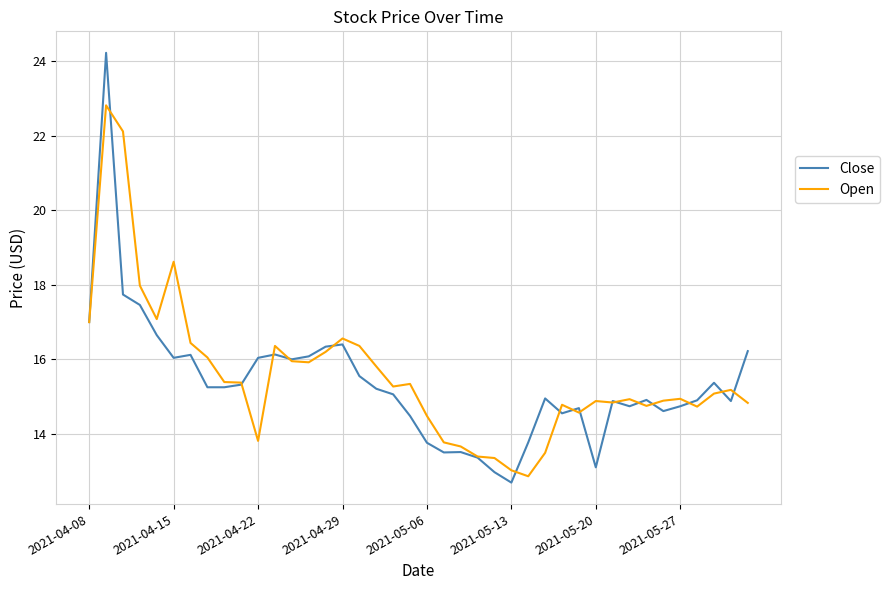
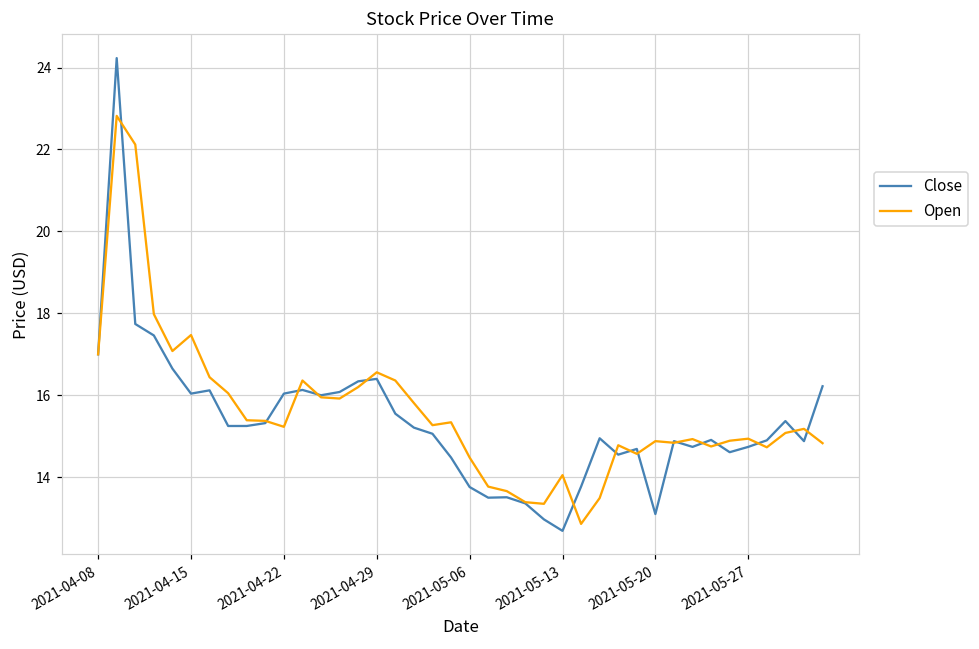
  {
    "Close": {
      "2021-04-15": 16.0,
      "2021-04-22": 16.0,
      "2021-04-29": 16.4,
      "2021-05-06": 13.8,
      "2021-05-13": 12.7,
      "2021-05-20": 13.1,
      "2021-05-27": 14.7
    },
    "Open": {
-     "2021-04-15": 18.6,
-     "2021-04-22": 13.8,
+     "2021-04-15": 17.5,
+     "2021-04-22": 15.2,
      "2021-04-29": 16.6,
      "2021-05-06": 14.5,
-     "2021-05-13": 13.0,
+     "2021-05-13": 14.1,
      "2021-05-20": 14.9,
      "2021-05-27": 14.9
    }
  }
